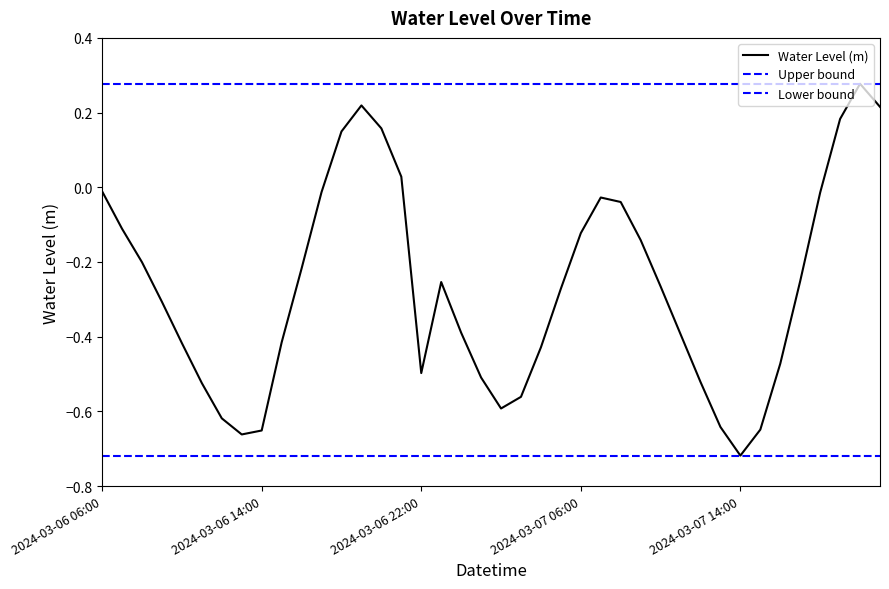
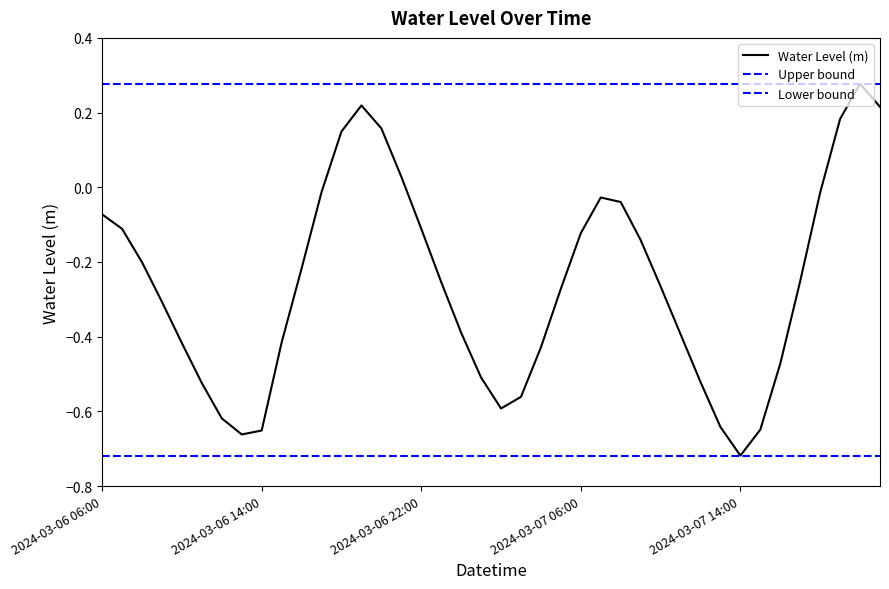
  {
-   "2024-03-06 06:00": -0.01,
+   "2024-03-06 06:00": -0.07,
    "2024-03-06 14:00": -0.65,
-   "2024-03-06 22:00": -0.50,
+   "2024-03-06 22:00": -0.11,
    "2024-03-07 06:00": -0.12,
    "2024-03-07 14:00": -0.72
  }
